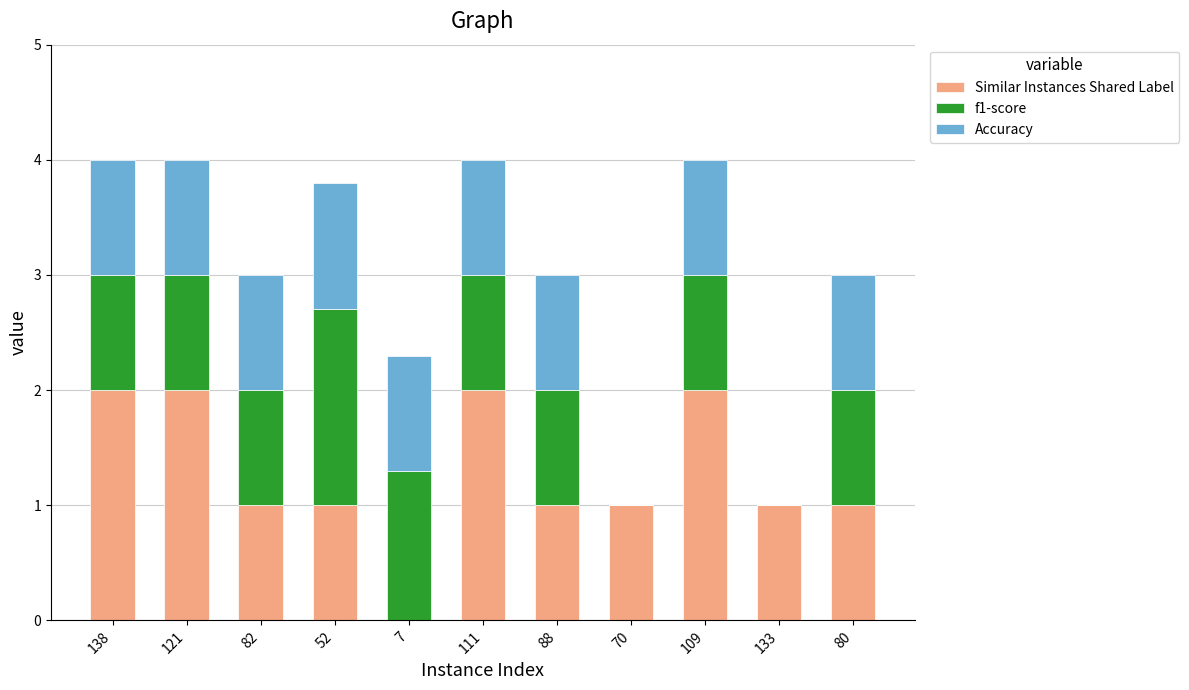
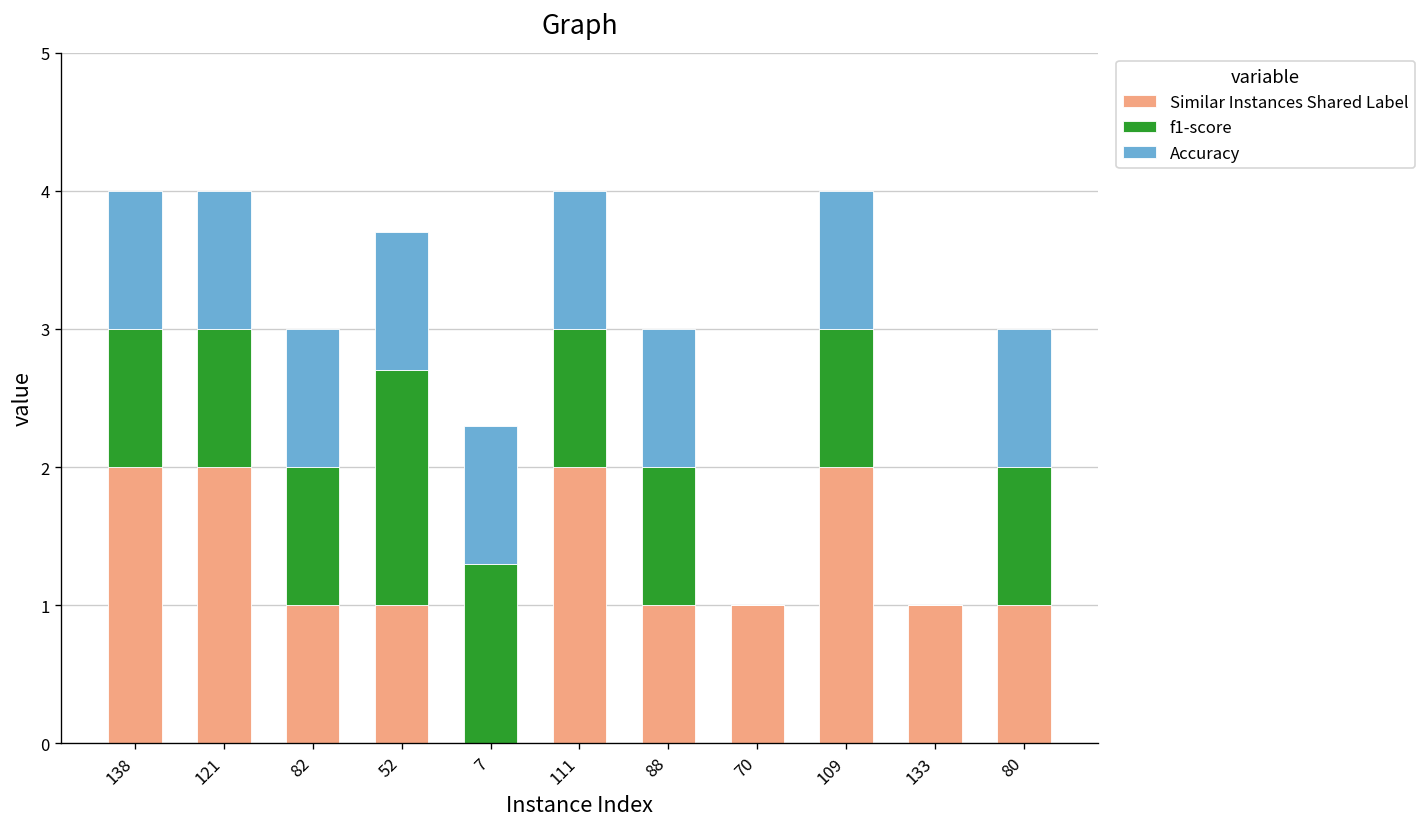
  {
    "Similar Instances Shared Label": {
      "138": 2.0,
      "121": 2.0,
      "82": 1.0,
      "52": 1.0,
      "7": 0.0,
      "111": 2.0,
      "88": 1.0,
      "70": 1.0,
      "109": 2.0,
      "133": 1.0,
      "80": 1.0
    },
    "f1-score": {
      "138": 1.0,
      "121": 1.0,
      "82": 1.0,
      "52": 1.7,
      "7": 1.3,
      "111": 1.0,
      "88": 1.0,
      "70": 0.0,
      "109": 1.0,
      "133": 0.0,
      "80": 1.0
    },
    "Accuracy": {
      "138": 1.0,
      "121": 1.0,
      "82": 1.0,
-     "52": 1.1,
+     "52": 1.0,
      "7": 1.0,
      "111": 1.0,
      "88": 1.0,
      "70": 0.0,
      "109": 1.0,
      "133": 0.0,
      "80": 1.0
    }
  }
